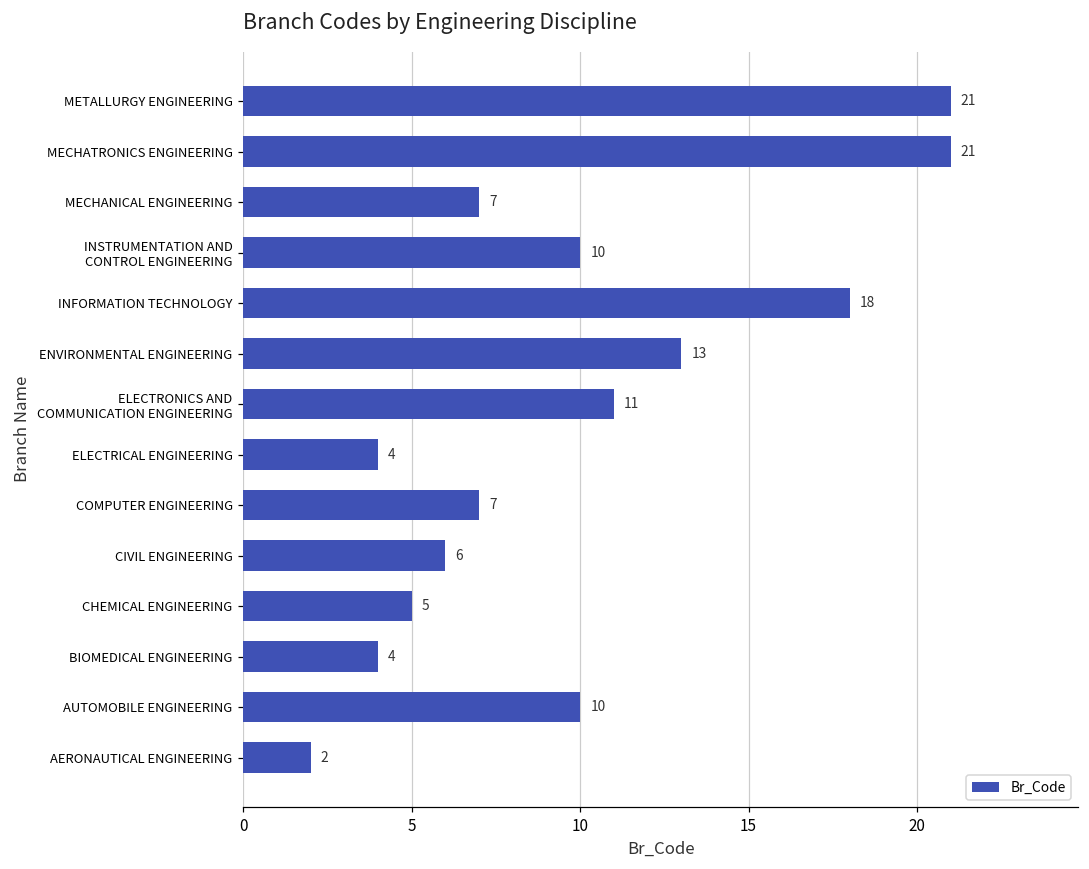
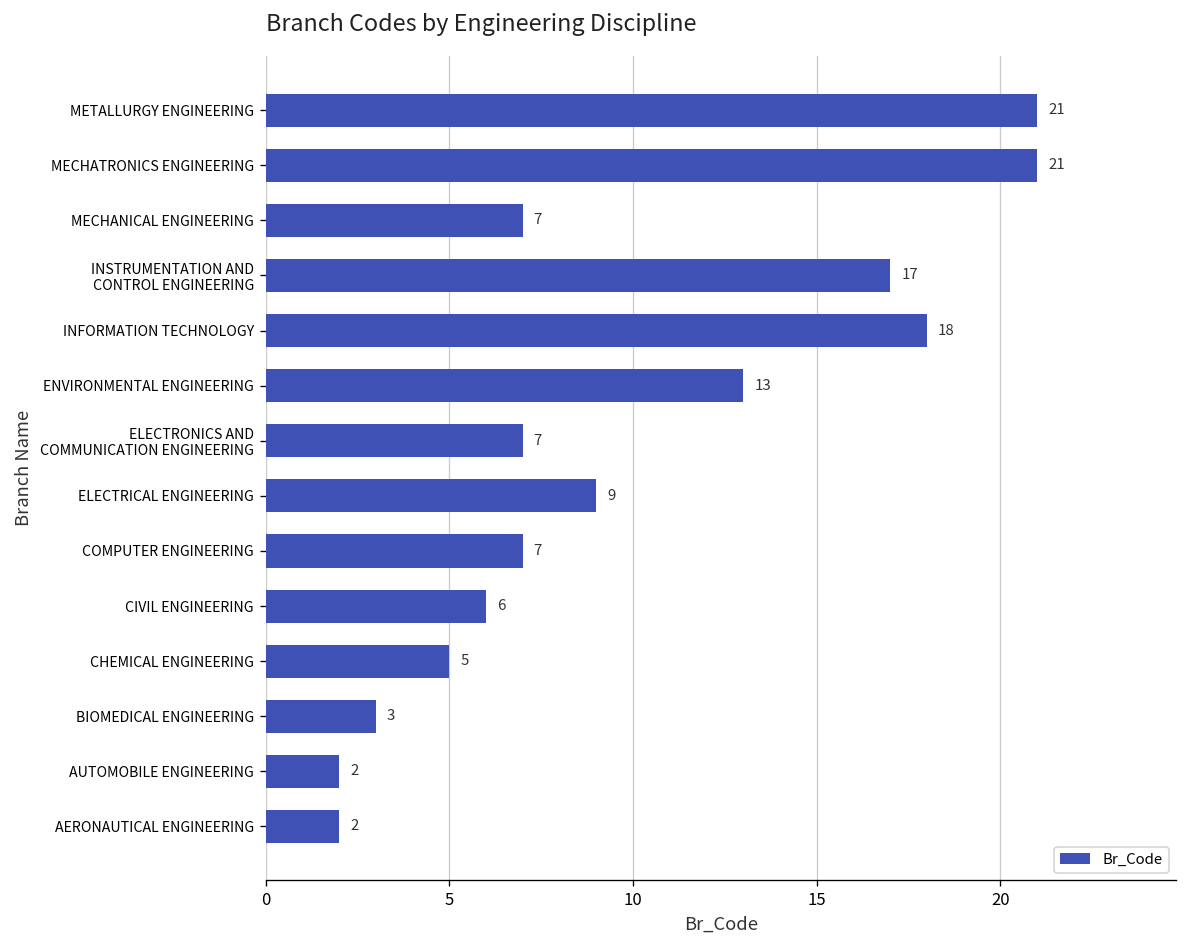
  {
    "METALLURGY ENGINEERING": 21,
    "MECHATRONICS ENGINEERING": 21,
    "MECHANICAL ENGINEERING": 7,
-   "INSTRUMENTATION AND CONTROL ENGINEERING": 10,
+   "INSTRUMENTATION AND CONTROL ENGINEERING": 17,
    "INFORMATION TECHNOLOGY": 18,
    "ENVIRONMENTAL ENGINEERING": 13,
-   "ELECTRONICS AND COMMUNICATION ENGINEERING": 11,
-   "ELECTRICAL ENGINEERING": 4,
+   "ELECTRONICS AND COMMUNICATION ENGINEERING": 7,
+   "ELECTRICAL ENGINEERING": 9,
    "COMPUTER ENGINEERING": 7,
    "CIVIL ENGINEERING": 6,
    "CHEMICAL ENGINEERING": 5,
-   "BIOMEDICAL ENGINEERING": 4,
-   "AUTOMOBILE ENGINEERING": 10,
+   "BIOMEDICAL ENGINEERING": 3,
+   "AUTOMOBILE ENGINEERING": 2,
    "AERONAUTICAL ENGINEERING": 2
  }
